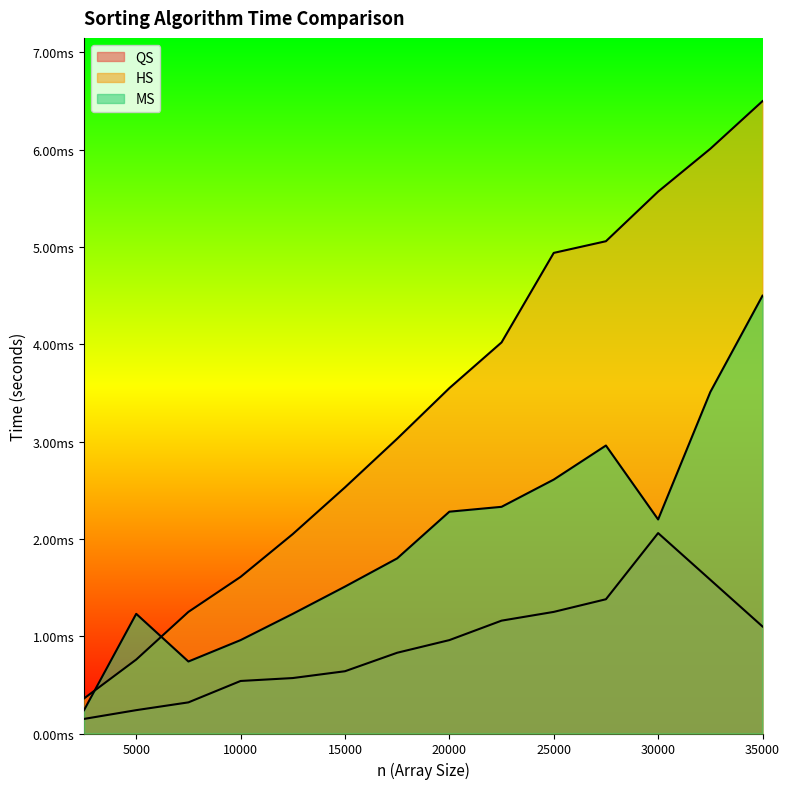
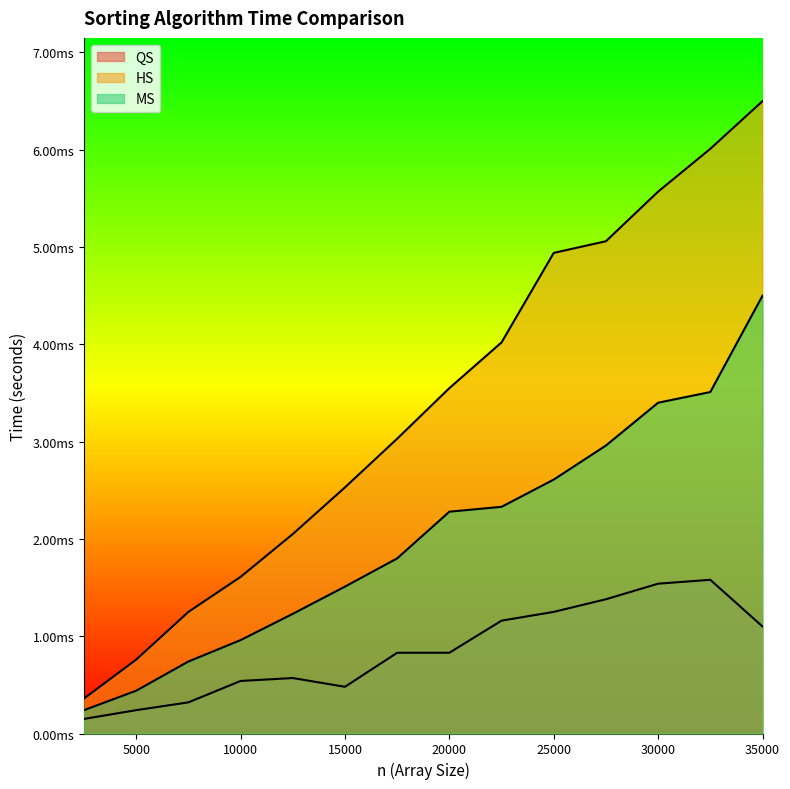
  {
    "QS": {
      "5000": "0.2ms",
      "10000": "0.5ms",
-     "15000": "0.6ms",
-     "20000": "1.0ms",
+     "15000": "0.5ms",
+     "20000": "0.8ms",
      "25000": "1.3ms",
-     "30000": "2.1ms",
+     "30000": "1.5ms",
      "35000": "1.1ms"
    },
    "HS": {
      "5000": "0.8ms",
      "10000": "1.6ms",
      "15000": "2.5ms",
      "20000": "3.6ms",
      "25000": "4.9ms",
      "30000": "5.6ms",
      "35000": "6.5ms"
    },
    "MS": {
-     "5000": "1.2ms",
+     "5000": "0.4ms",
      "10000": "1.0ms",
      "15000": "1.5ms",
      "20000": "2.3ms",
      "25000": "2.6ms",
-     "30000": "2.2ms",
+     "30000": "3.4ms",
      "35000": "4.5ms"
    }
  }
